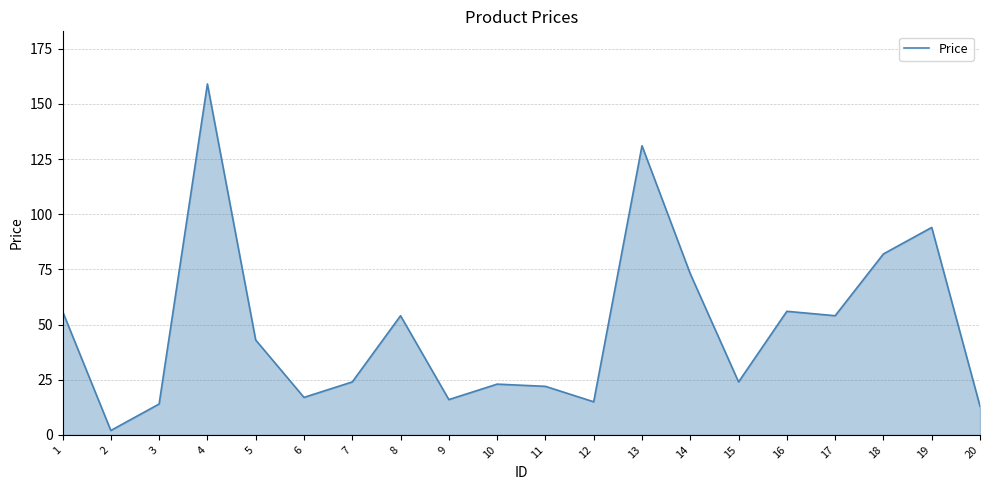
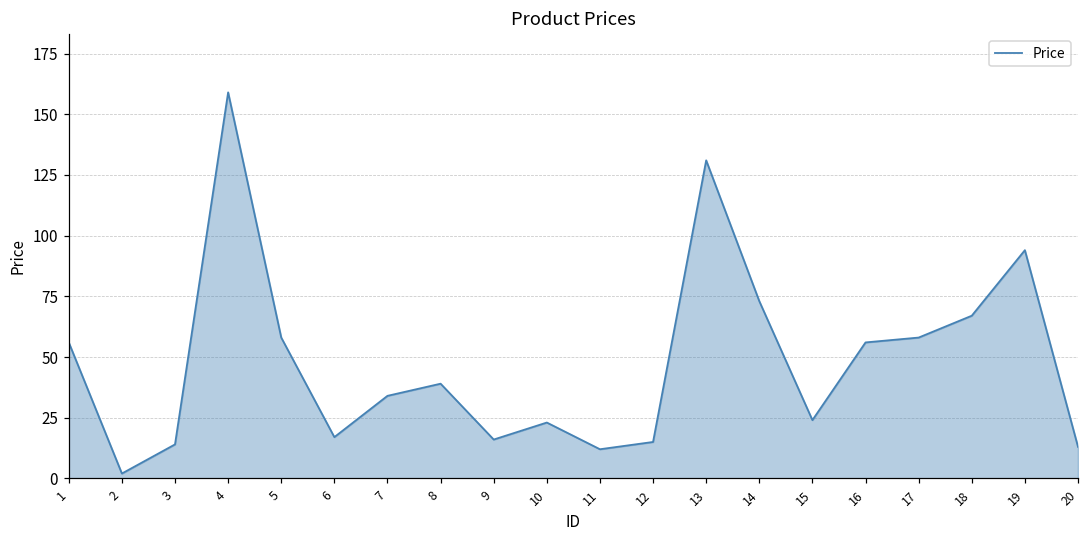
  {
    "1": 56,
    "2": 2,
    "3": 14,
    "4": 159,
-   "5": 43,
+   "5": 58,
    "6": 17,
-   "7": 24,
-   "8": 54,
+   "7": 34,
+   "8": 39,
    "9": 16,
    "10": 23,
-   "11": 22,
+   "11": 12,
    "12": 15,
    "13": 131,
    "14": 73,
    "15": 24,
    "16": 56,
-   "17": 54,
-   "18": 82,
+   "17": 58,
+   "18": 67,
    "19": 94,
    "20": 13
  }
